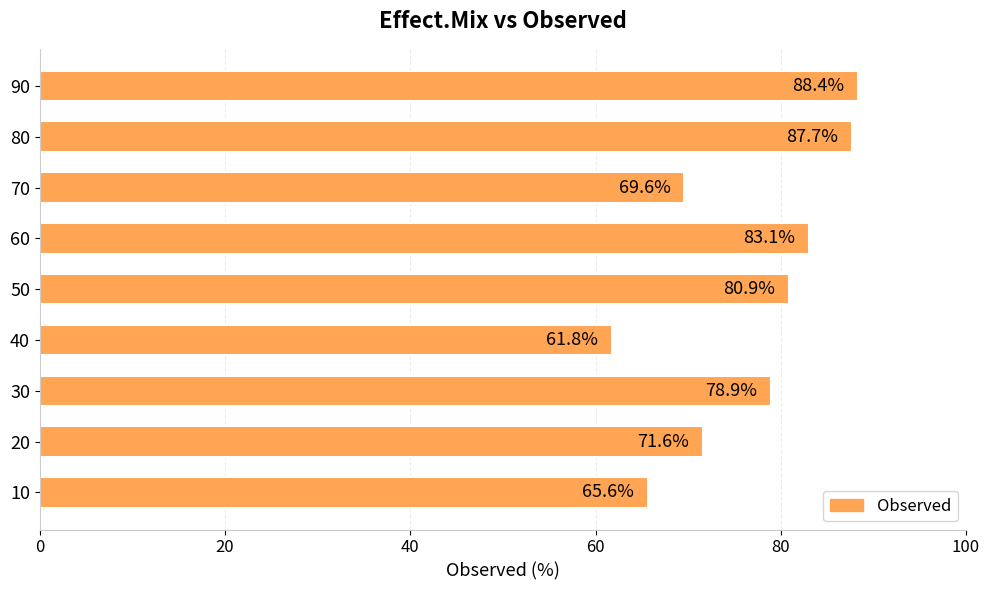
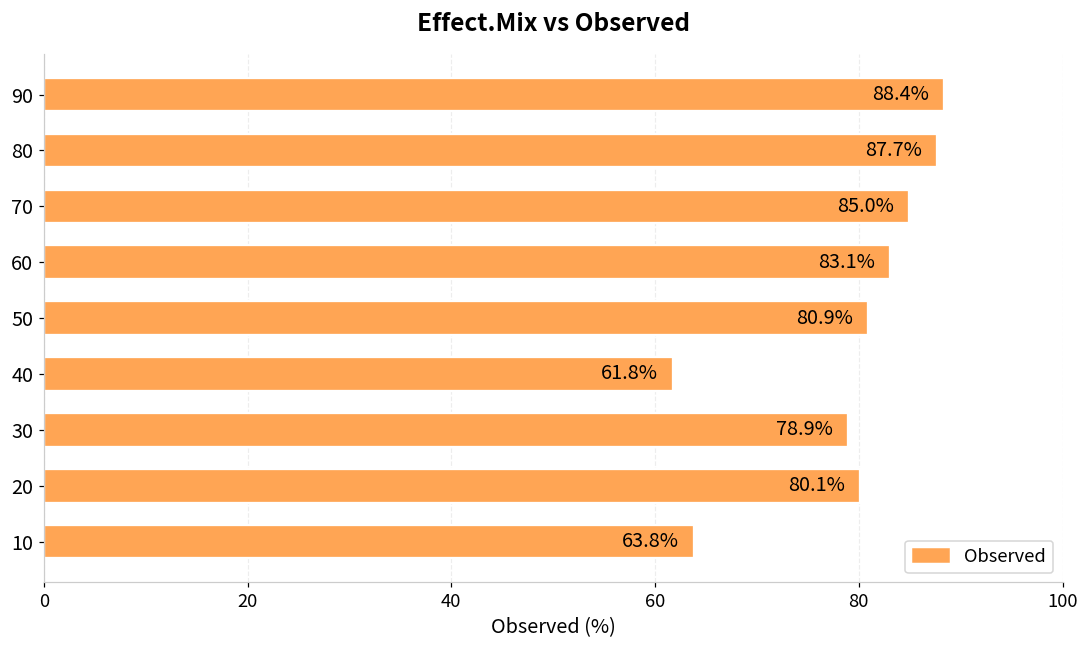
  {
    "90": "88.4%",
    "80": "87.7%",
-   "70": "69.6%",
+   "70": "85.0%",
    "60": "83.1%",
    "50": "80.9%",
    "40": "61.8%",
    "30": "78.9%",
-   "20": "71.6%",
-   "10": "65.6%"
+   "20": "80.1%",
+   "10": "63.8%"
  }
